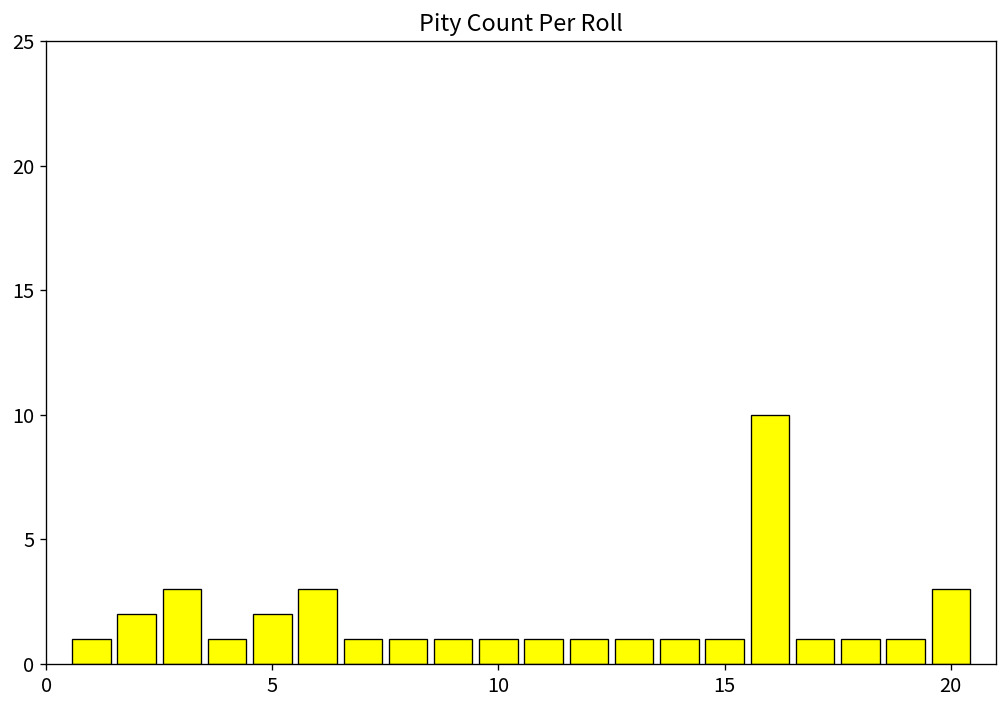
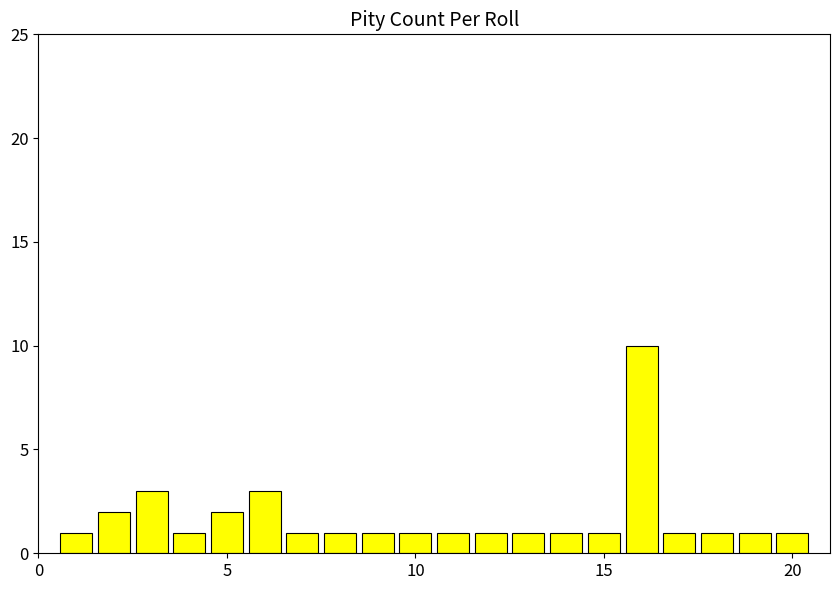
  {
    "5": 2,
    "10": 1,
    "15": 1,
-   "20": 3
+   "20": 1
  }
